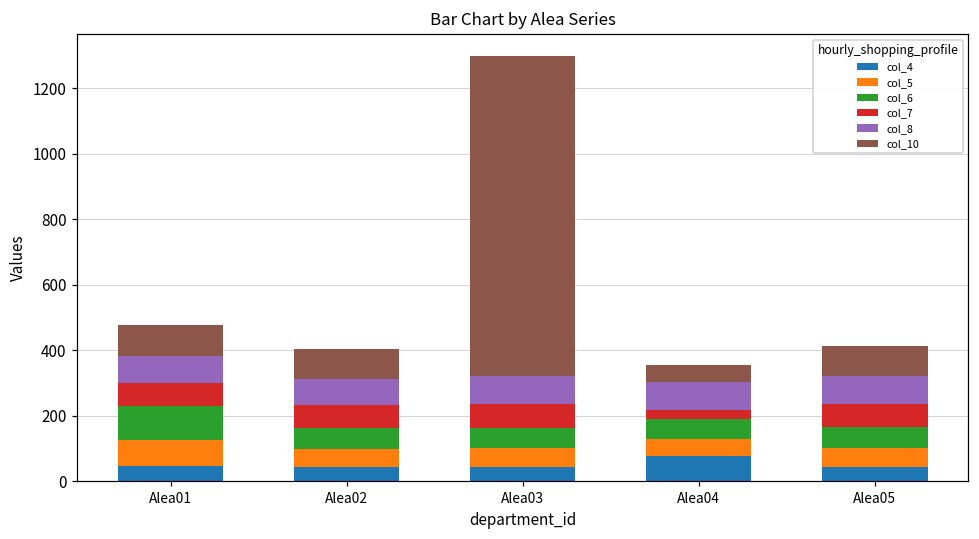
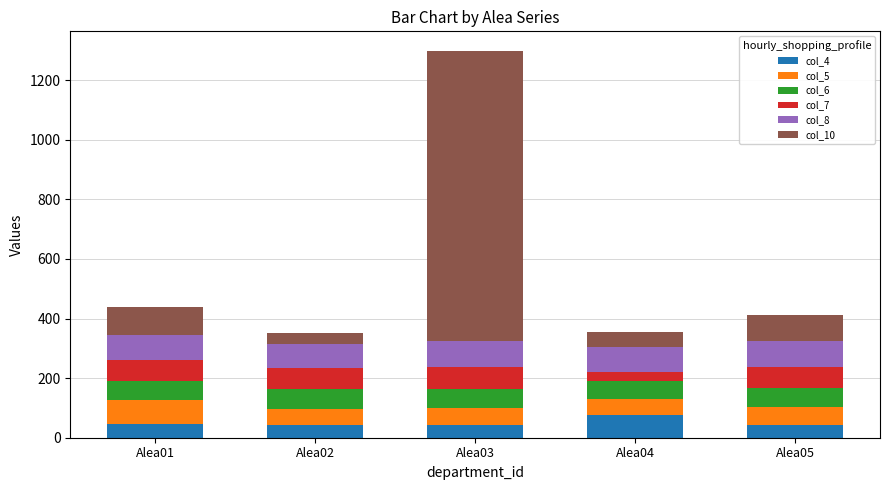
  {
    "col_4": {
      "Alea01": 50,
      "Alea02": 40,
      "Alea03": 40,
      "Alea04": 80,
      "Alea05": 40
    },
    "col_5": {
      "Alea01": 80,
      "Alea02": 60,
      "Alea03": 60,
      "Alea04": 50,
      "Alea05": 60
    },
    "col_6": {
-     "Alea01": 110,
+     "Alea01": 70,
      "Alea02": 60,
      "Alea03": 60,
      "Alea04": 60,
      "Alea05": 60
    },
    "col_7": {
      "Alea01": 70,
      "Alea02": 70,
      "Alea03": 70,
      "Alea04": 30,
      "Alea05": 70
    },
    "col_8": {
      "Alea01": 80,
      "Alea02": 80,
      "Alea03": 90,
      "Alea04": 90,
      "Alea05": 90
    },
    "col_10": {
      "Alea01": 100,
-     "Alea02": 90,
+     "Alea02": 40,
      "Alea03": 980,
      "Alea04": 50,
      "Alea05": 90
    }
  }
